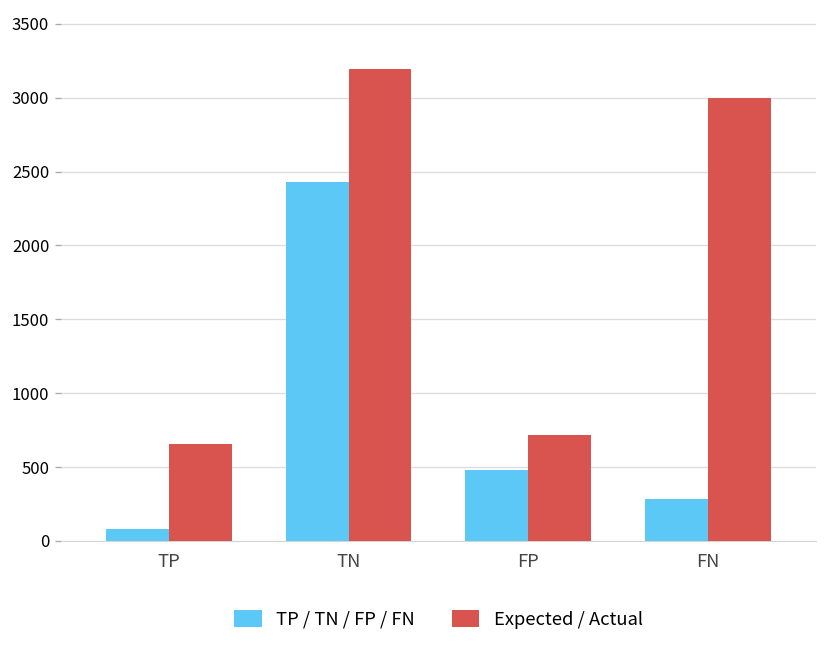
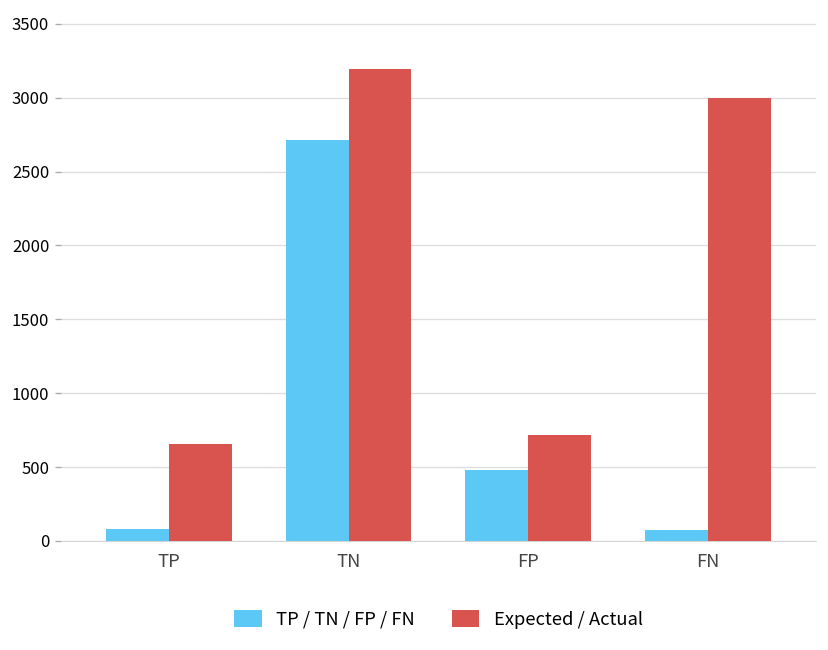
  {
    "TP / TN / FP / FN": {
      "TP": 80,
-     "TN": 2430,
+     "TN": 2710,
      "FP": 480,
-     "FN": 280
+     "FN": 70
    },
    "Expected / Actual": {
      "TP": 660,
      "TN": 3200,
      "FP": 720,
      "FN": 3000
    }
  }
